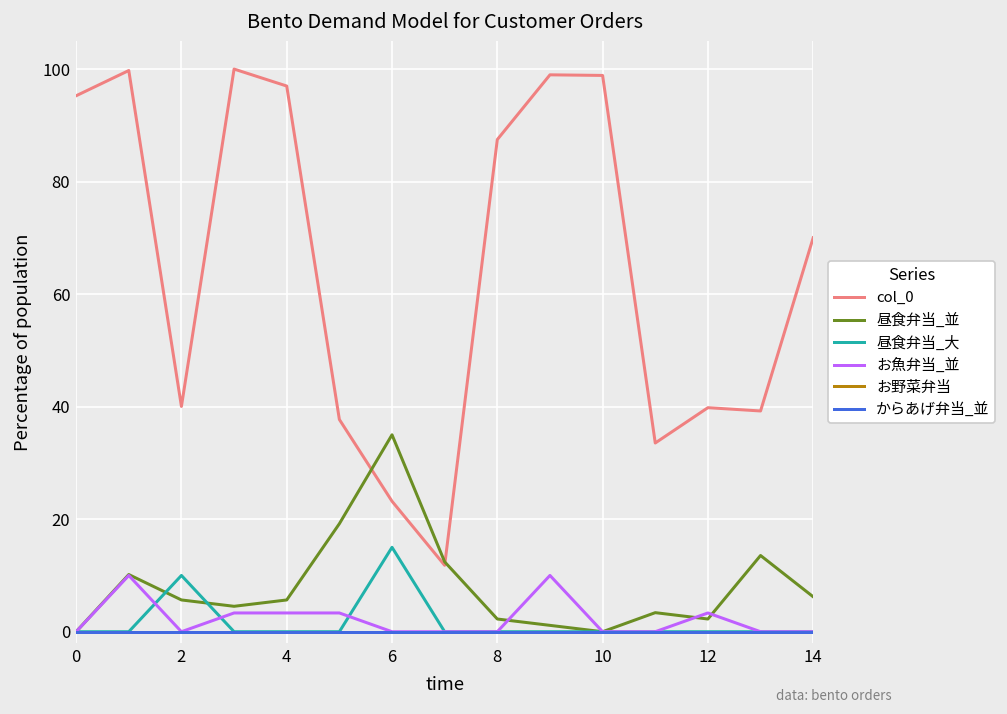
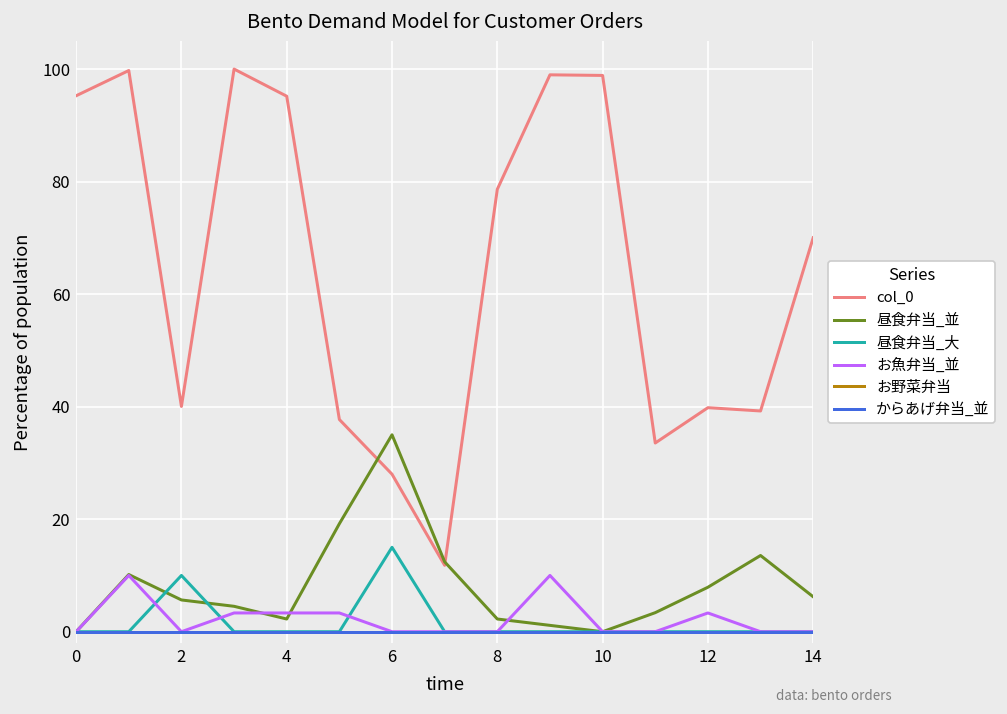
  {
    "col_0": {
      "0": 95,
      "2": 40,
-     "4": 97,
-     "6": 23,
-     "8": 87,
+     "4": 95,
+     "6": 28,
+     "8": 79,
      "10": 99,
      "12": 40,
      "14": 70
    },
    "昼食弁当_並": {
      "2": 6,
-     "4": 6,
+     "4": 2,
      "6": 35,
      "8": 2,
-     "12": 2,
+     "12": 8,
      "14": 6
    },
    "昼食弁当_大": {
      "2": 10,
      "6": 15
    },
    "お魚弁当_並": {
      "4": 3,
      "12": 3
    }
  }
